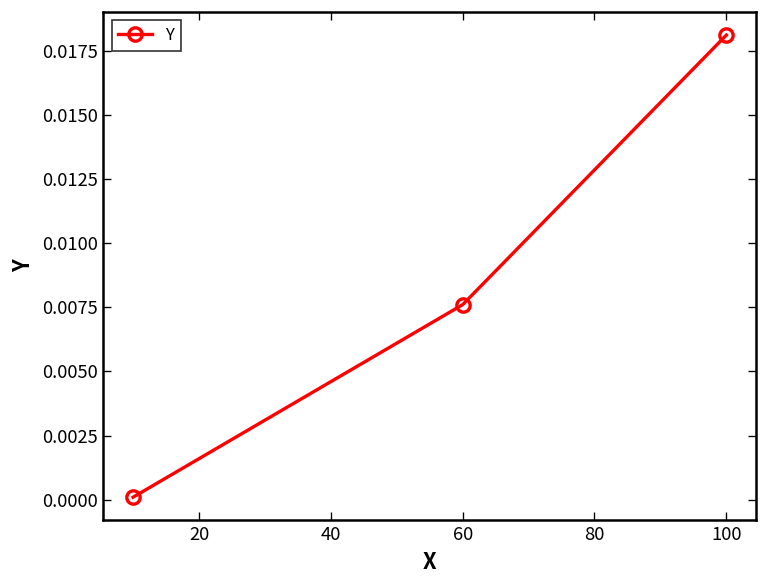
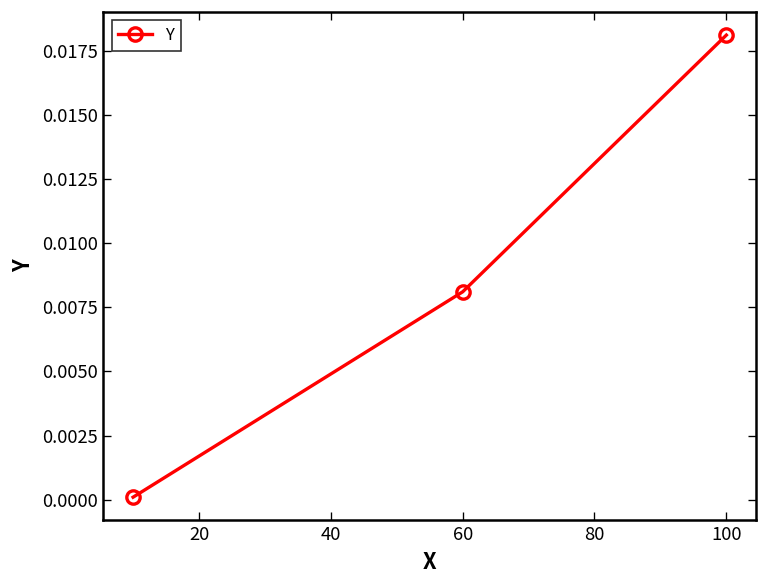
  {
-   "60": 0.0076,
+   "60": 0.0081,
    "100": 0.0181
  }
